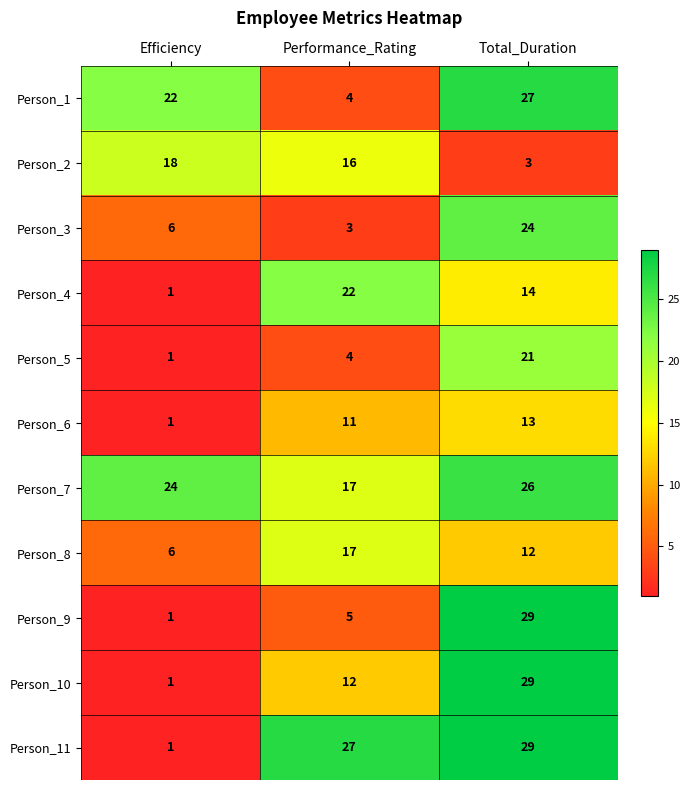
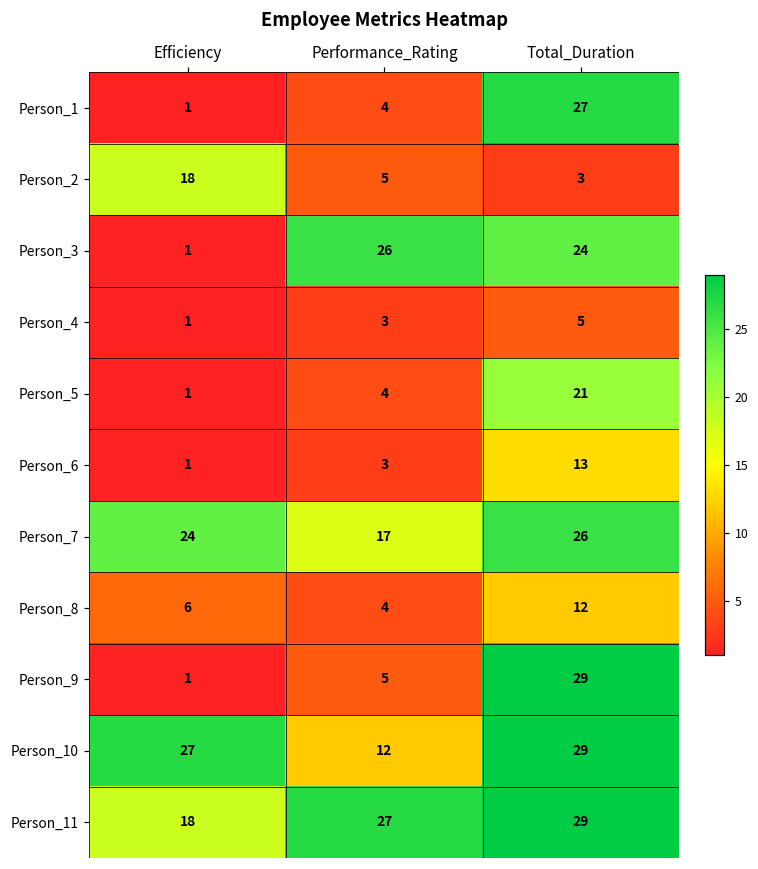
  {
    "Person_1": {
-     "Efficiency": 22,
+     "Efficiency": 1,
      "Performance_Rating": 4,
      "Total_Duration": 27
    },
    "Person_2": {
      "Efficiency": 18,
-     "Performance_Rating": 16,
+     "Performance_Rating": 5,
      "Total_Duration": 3
    },
    "Person_3": {
-     "Efficiency": 6,
-     "Performance_Rating": 3,
+     "Efficiency": 1,
+     "Performance_Rating": 26,
      "Total_Duration": 24
    },
    "Person_4": {
      "Efficiency": 1,
-     "Performance_Rating": 22,
-     "Total_Duration": 14
+     "Performance_Rating": 3,
+     "Total_Duration": 5
    },
    "Person_5": {
      "Efficiency": 1,
      "Performance_Rating": 4,
      "Total_Duration": 21
    },
    "Person_6": {
      "Efficiency": 1,
-     "Performance_Rating": 11,
+     "Performance_Rating": 3,
      "Total_Duration": 13
    },
    "Person_7": {
      "Efficiency": 24,
      "Performance_Rating": 17,
      "Total_Duration": 26
    },
    "Person_8": {
      "Efficiency": 6,
-     "Performance_Rating": 17,
+     "Performance_Rating": 4,
      "Total_Duration": 12
    },
    "Person_9": {
      "Efficiency": 1,
      "Performance_Rating": 5,
      "Total_Duration": 29
    },
    "Person_10": {
-     "Efficiency": 1,
+     "Efficiency": 27,
      "Performance_Rating": 12,
      "Total_Duration": 29
    },
    "Person_11": {
-     "Efficiency": 1,
+     "Efficiency": 18,
      "Performance_Rating": 27,
      "Total_Duration": 29
    }
  }
